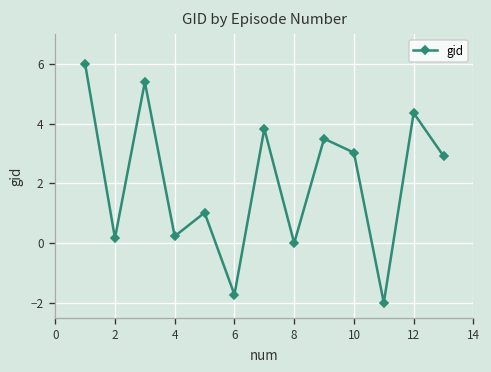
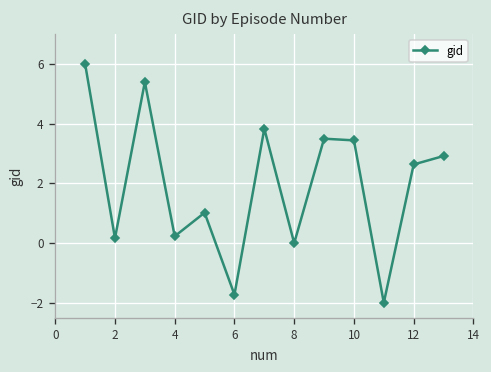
  {
    "2": 0.2,
    "4": 0.2,
    "6": -1.7,
    "8": 0.0,
-   "10": 3.0,
-   "12": 4.4
+   "10": 3.4,
+   "12": 2.6
  }
